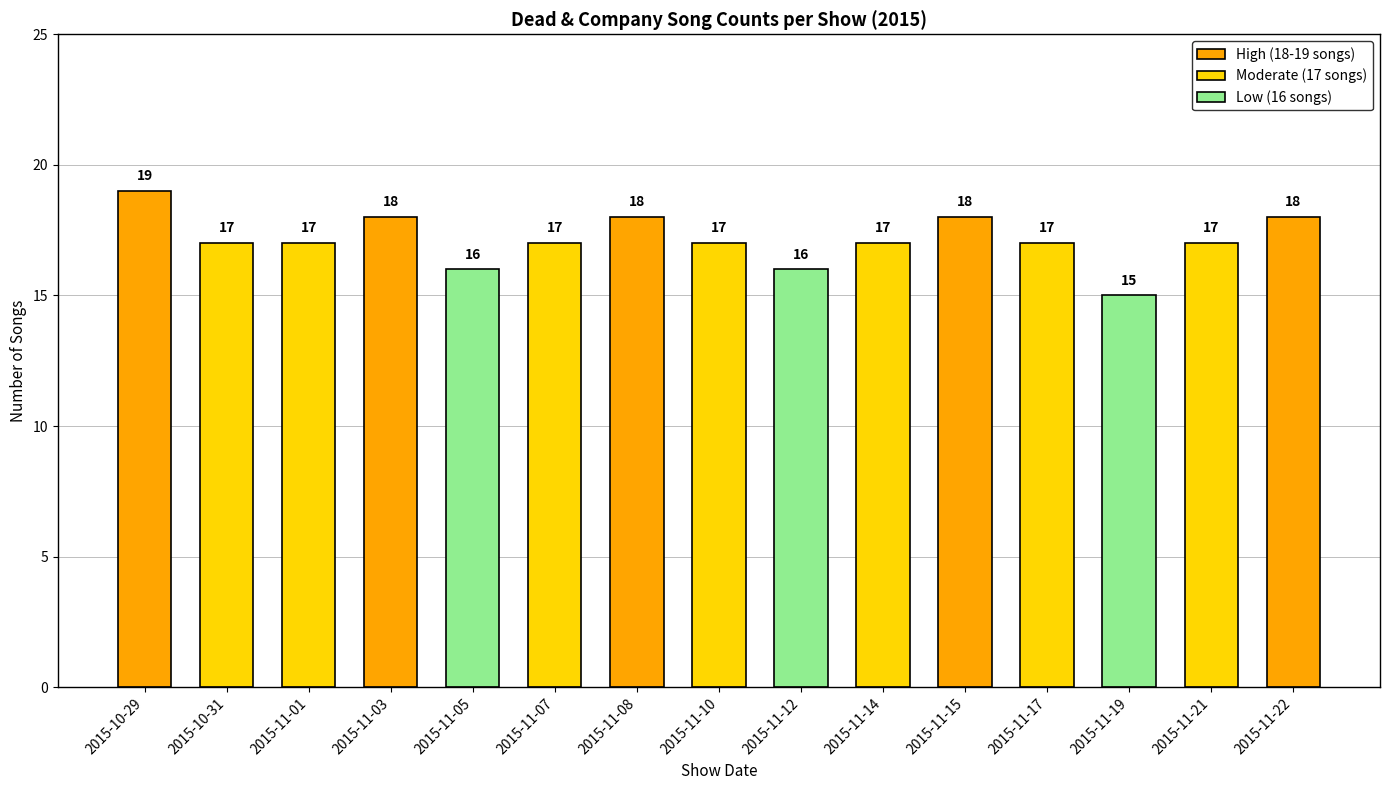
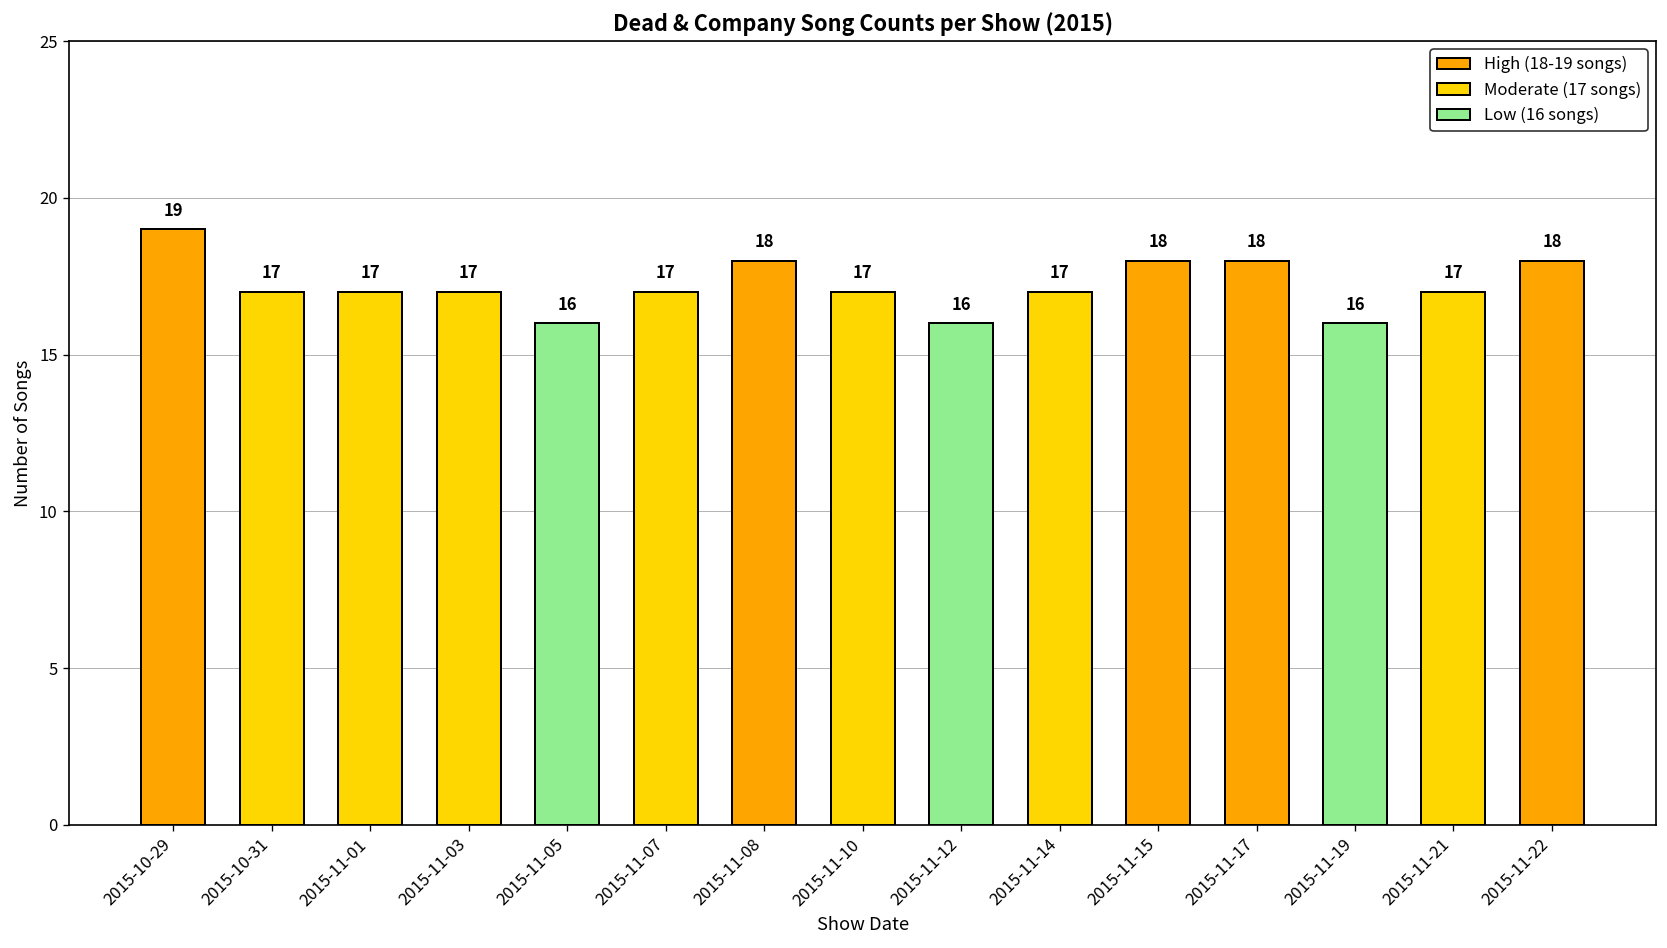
  {
    "2015-10-29": 19,
    "2015-10-31": 17,
    "2015-11-01": 17,
-   "2015-11-03": 18,
+   "2015-11-03": 17,
    "2015-11-05": 16,
    "2015-11-07": 17,
    "2015-11-08": 18,
    "2015-11-10": 17,
    "2015-11-12": 16,
    "2015-11-14": 17,
    "2015-11-15": 18,
-   "2015-11-17": 17,
-   "2015-11-19": 15,
+   "2015-11-17": 18,
+   "2015-11-19": 16,
    "2015-11-21": 17,
    "2015-11-22": 18
  }
